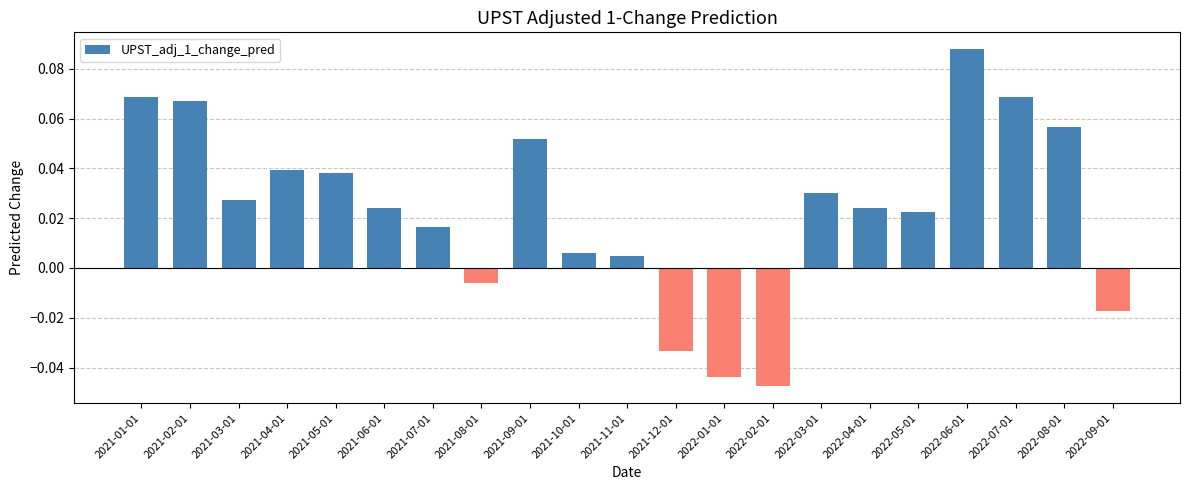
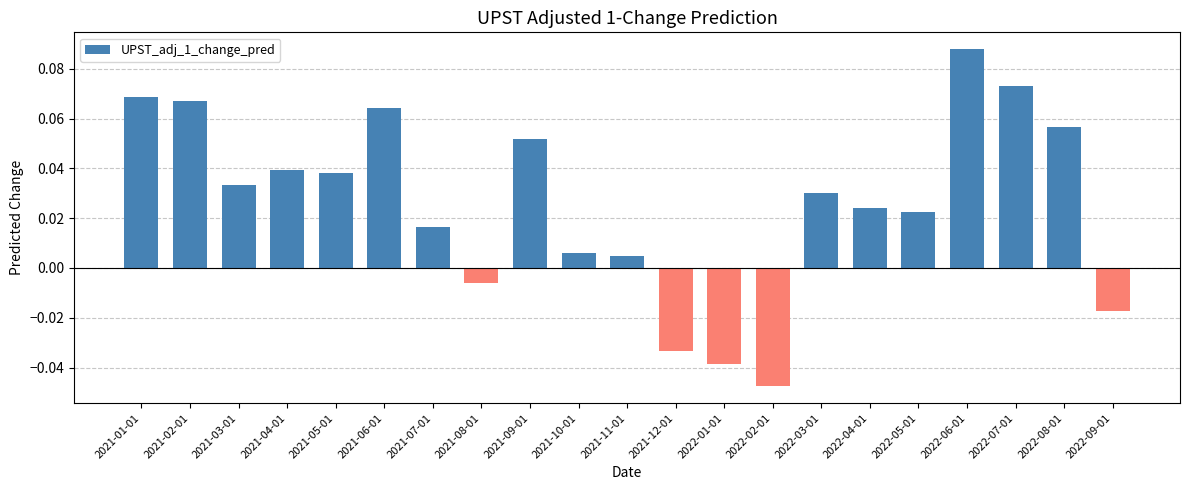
  {
    "2021-01-01": 0.069,
    "2021-02-01": 0.067,
-   "2021-03-01": 0.027,
+   "2021-03-01": 0.033,
    "2021-04-01": 0.039,
    "2021-05-01": 0.038,
-   "2021-06-01": 0.024,
+   "2021-06-01": 0.064,
    "2021-07-01": 0.016,
    "2021-08-01": -0.006,
    "2021-09-01": 0.052,
    "2021-10-01": 0.006,
    "2021-11-01": 0.005,
    "2021-12-01": -0.033,
-   "2022-01-01": -0.044,
+   "2022-01-01": -0.039,
    "2022-02-01": -0.048,
    "2022-03-01": 0.030,
    "2022-04-01": 0.024,
    "2022-05-01": 0.022,
    "2022-06-01": 0.088,
-   "2022-07-01": 0.069,
+   "2022-07-01": 0.073,
    "2022-08-01": 0.057,
    "2022-09-01": -0.017
  }
